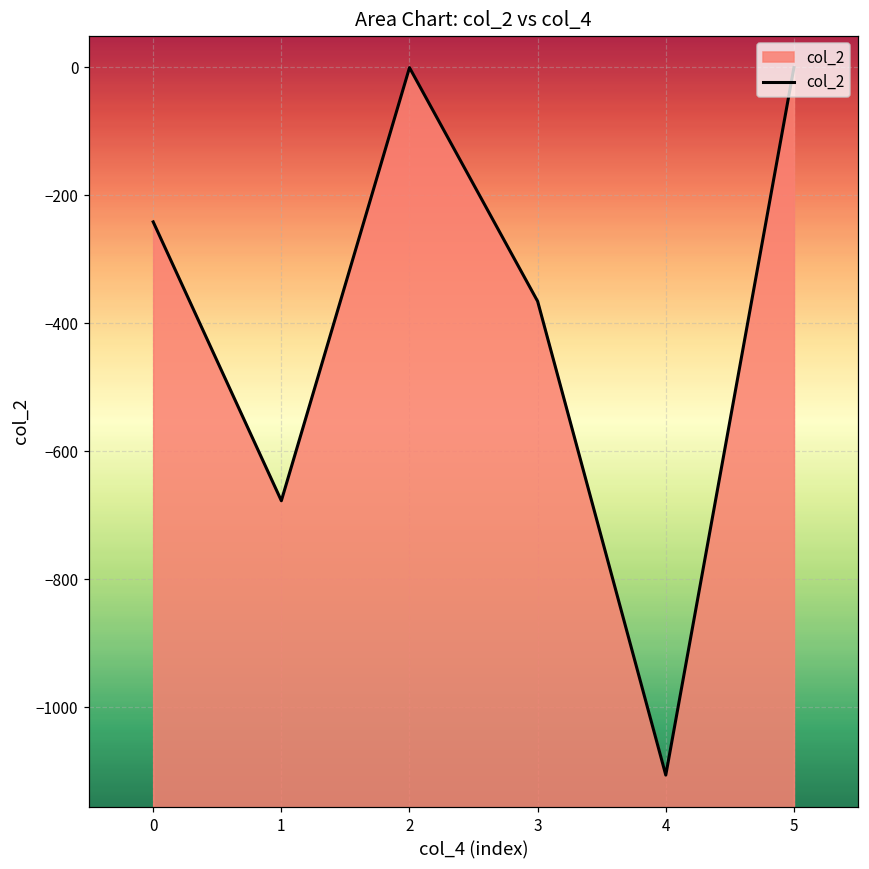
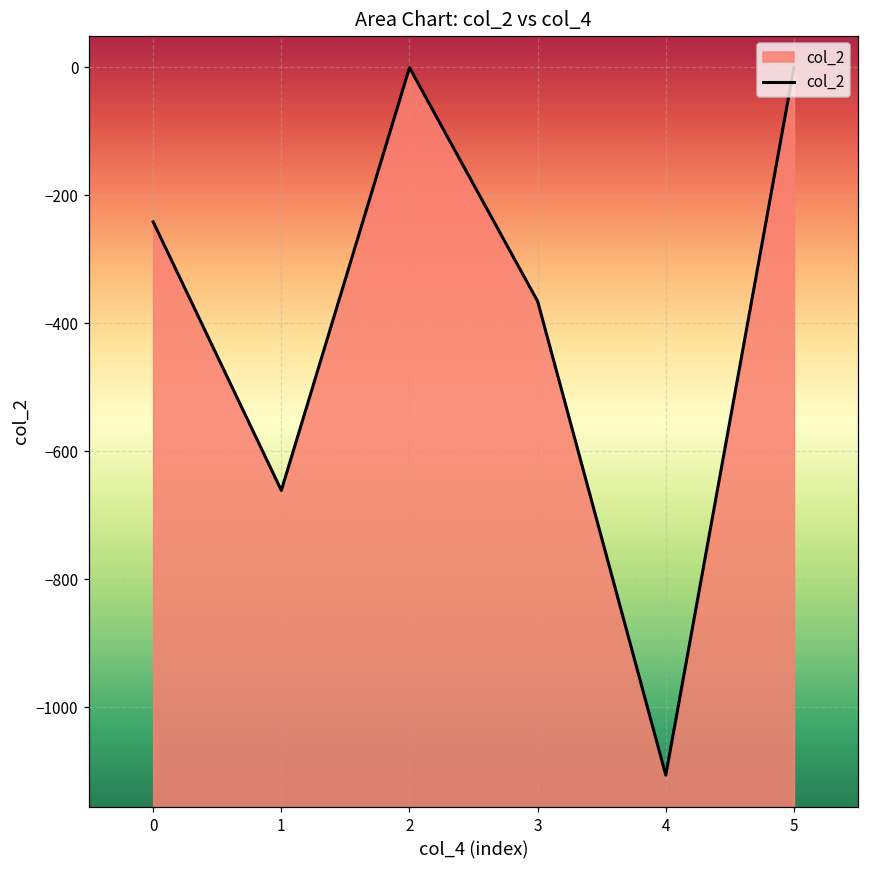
  {
    "0": -240,
-   "1": -680,
+   "1": -660,
    "2": 0,
    "3": -370,
    "4": -1110
  }
